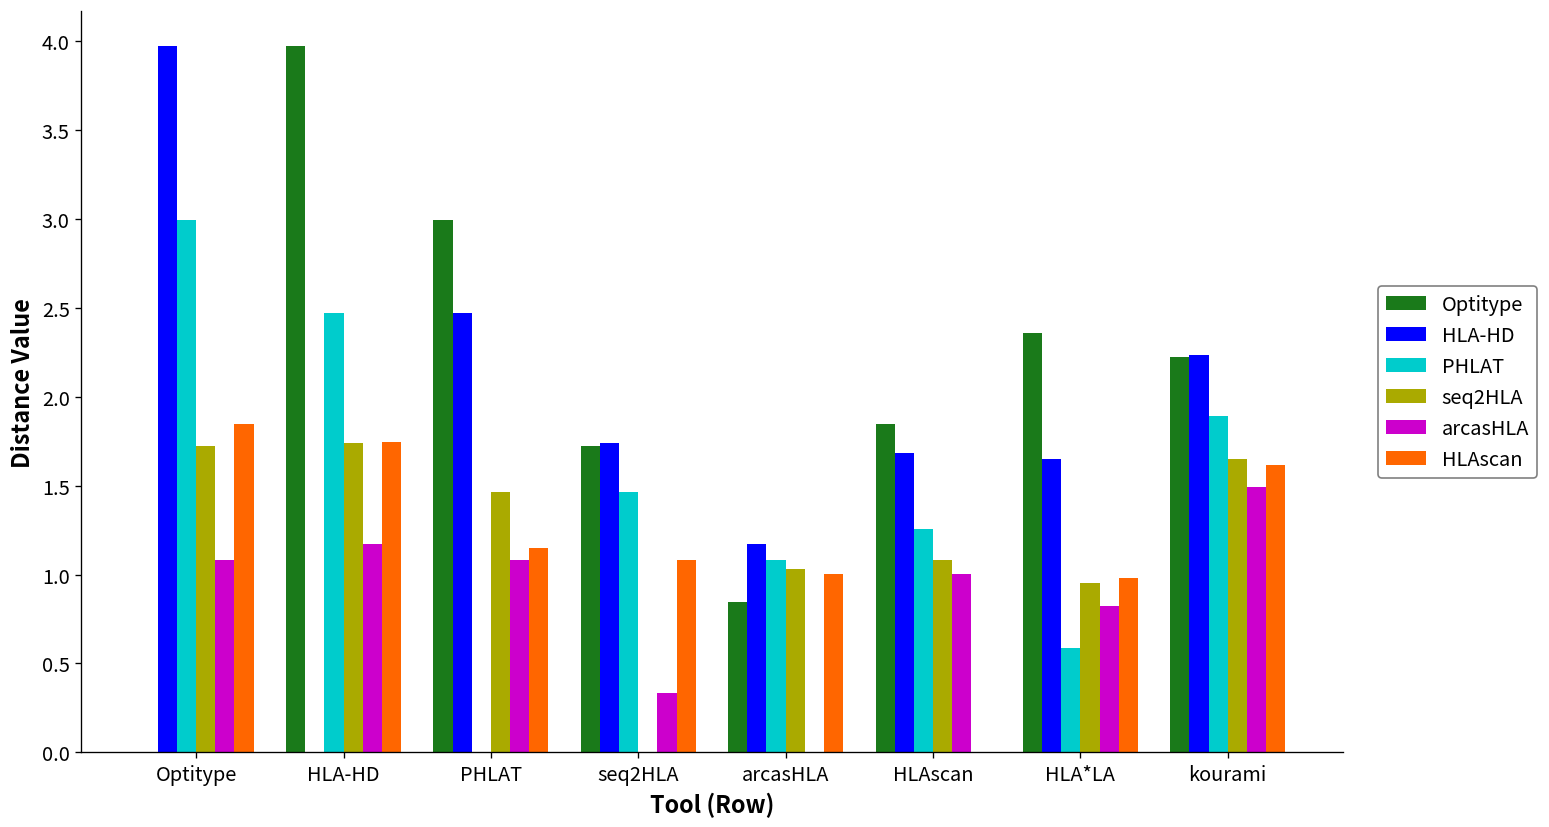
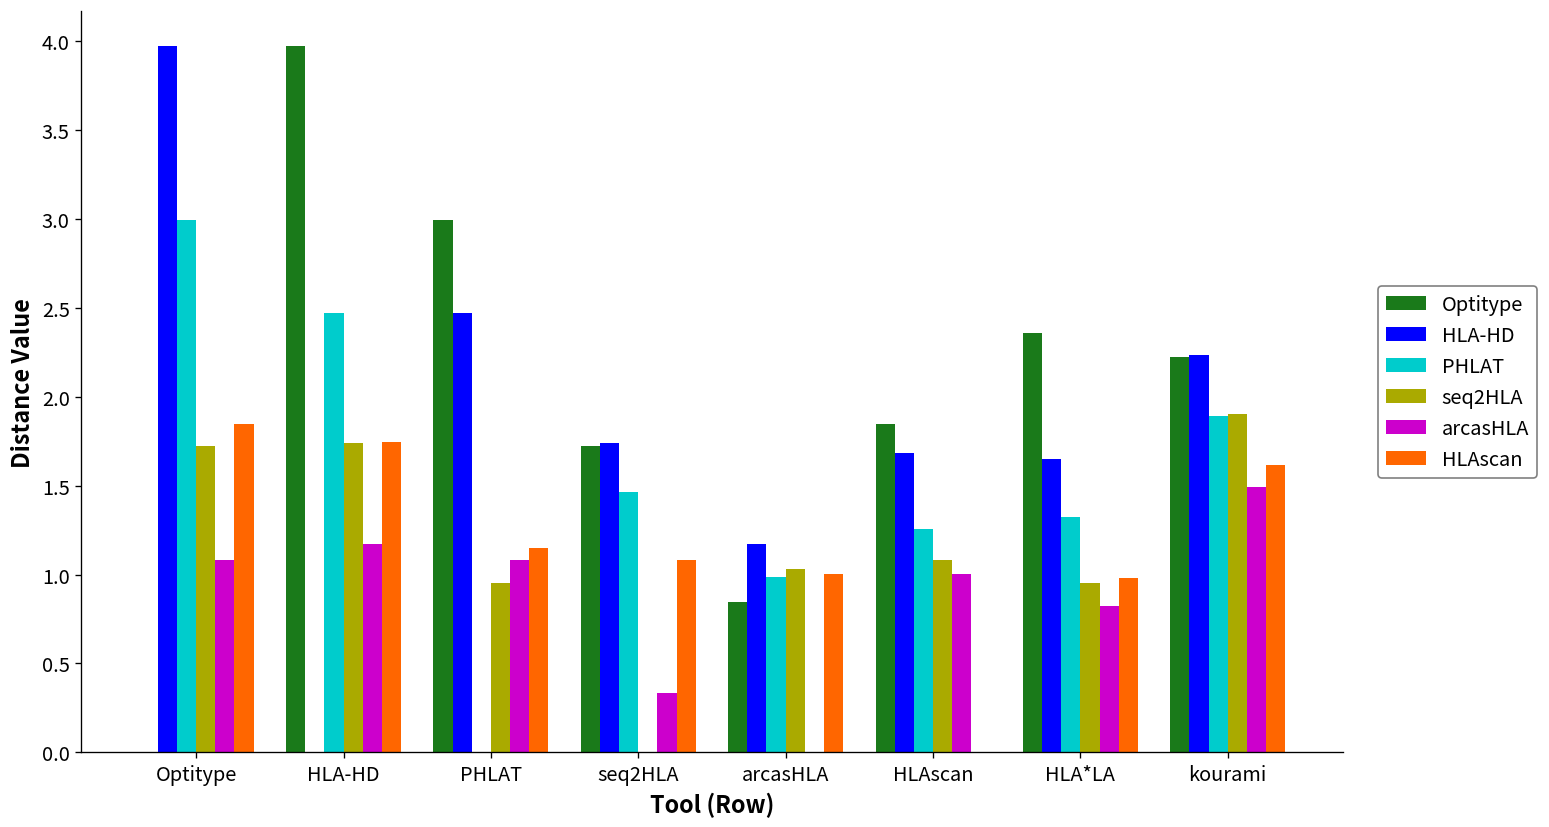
  {
    "Optitype": {
      "Optitype": 0.00,
      "HLA-HD": 3.97,
      "PHLAT": 2.99,
      "seq2HLA": 1.72,
      "arcasHLA": 0.85,
      "HLAscan": 1.85,
      "HLA*LA": 2.36,
      "kourami": 2.22
    },
    "HLA-HD": {
      "Optitype": 3.97,
      "HLA-HD": 0.00,
      "PHLAT": 2.47,
      "seq2HLA": 1.74,
      "arcasHLA": 1.17,
      "HLAscan": 1.68,
      "HLA*LA": 1.65,
      "kourami": 2.23
    },
    "PHLAT": {
      "Optitype": 2.99,
      "HLA-HD": 2.47,
      "PHLAT": 0.00,
      "seq2HLA": 1.46,
-     "arcasHLA": 1.08,
+     "arcasHLA": 0.99,
      "HLAscan": 1.25,
-     "HLA*LA": 0.59,
+     "HLA*LA": 1.32,
      "kourami": 1.89
    },
    "seq2HLA": {
      "Optitype": 1.72,
      "HLA-HD": 1.74,
-     "PHLAT": 1.46,
+     "PHLAT": 0.96,
      "seq2HLA": 0.00,
      "arcasHLA": 1.03,
      "HLAscan": 1.08,
      "HLA*LA": 0.95,
-     "kourami": 1.65
+     "kourami": 1.90
    },
    "arcasHLA": {
      "Optitype": 1.08,
      "HLA-HD": 1.17,
      "PHLAT": 1.08,
      "seq2HLA": 0.33,
      "arcasHLA": 0.00,
      "HLAscan": 1.00,
      "HLA*LA": 0.83,
      "kourami": 1.49
    },
    "HLAscan": {
      "Optitype": 1.85,
      "HLA-HD": 1.74,
      "PHLAT": 1.15,
      "seq2HLA": 1.08,
      "arcasHLA": 1.00,
      "HLAscan": 0.00,
      "HLA*LA": 0.98,
      "kourami": 1.62
    }
  }
